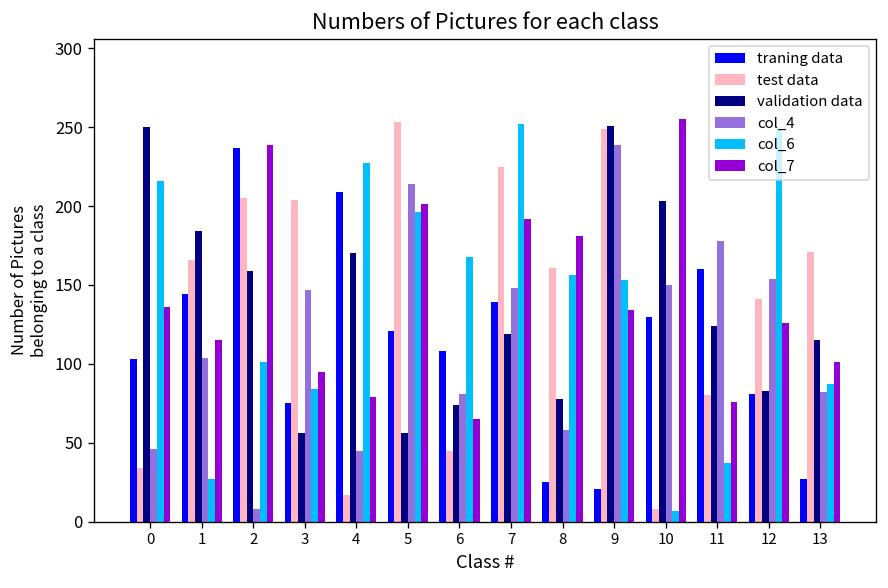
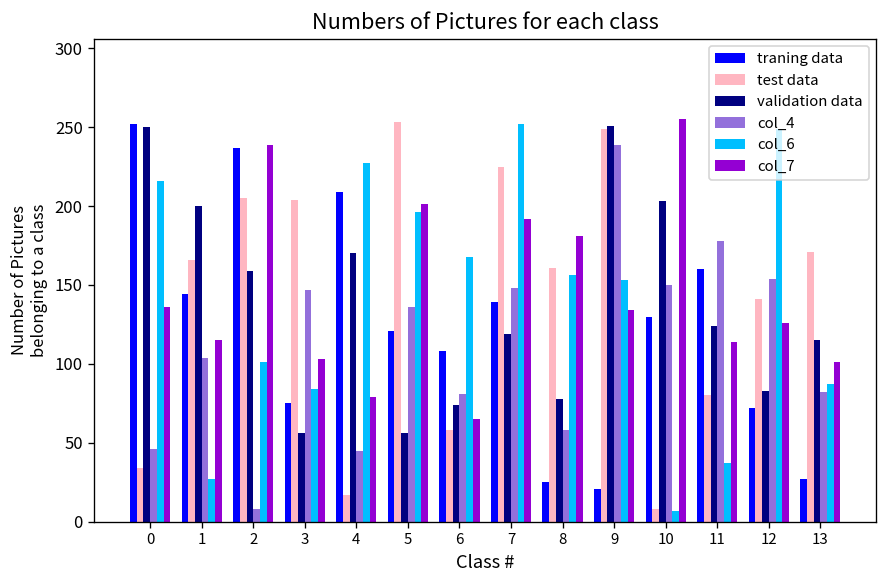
  {
    "traning data": {
-     "0": 103,
+     "0": 252,
      "1": 144,
      "2": 237,
      "3": 75,
      "4": 209,
      "5": 121,
      "6": 108,
      "7": 139,
      "8": 25,
      "9": 21,
      "10": 130,
      "11": 160,
-     "12": 81,
+     "12": 72,
      "13": 27
    },
    "test data": {
      "0": 34,
      "1": 166,
      "2": 205,
      "3": 204,
      "4": 17,
      "5": 253,
-     "6": 45,
+     "6": 58,
      "7": 225,
      "8": 161,
      "9": 249,
      "10": 8,
      "11": 80,
      "12": 141,
      "13": 171
    },
    "validation data": {
      "0": 250,
-     "1": 184,
+     "1": 200,
      "2": 159,
      "3": 56,
      "4": 170,
      "5": 56,
      "6": 74,
      "7": 119,
      "8": 78,
      "9": 251,
      "10": 203,
      "11": 124,
      "12": 83,
      "13": 115
    },
    "col_4": {
      "0": 46,
      "1": 104,
      "2": 8,
      "3": 147,
      "4": 45,
-     "5": 214,
+     "5": 136,
      "6": 81,
      "7": 148,
      "8": 58,
      "9": 239,
      "10": 150,
      "11": 178,
      "12": 154,
      "13": 82
    },
    "col_6": {
      "0": 216,
      "1": 27,
      "2": 101,
      "3": 84,
      "4": 227,
      "5": 196,
      "6": 168,
      "7": 252,
      "8": 156,
      "9": 153,
      "10": 7,
      "11": 37,
      "13": 87
    },
    "col_7": {
      "0": 136,
      "1": 115,
      "2": 239,
-     "3": 95,
+     "3": 103,
      "4": 79,
      "5": 201,
      "6": 65,
      "7": 192,
      "8": 181,
      "9": 134,
      "10": 255,
-     "11": 76,
+     "11": 114,
      "12": 126,
      "13": 101
    }
  }
